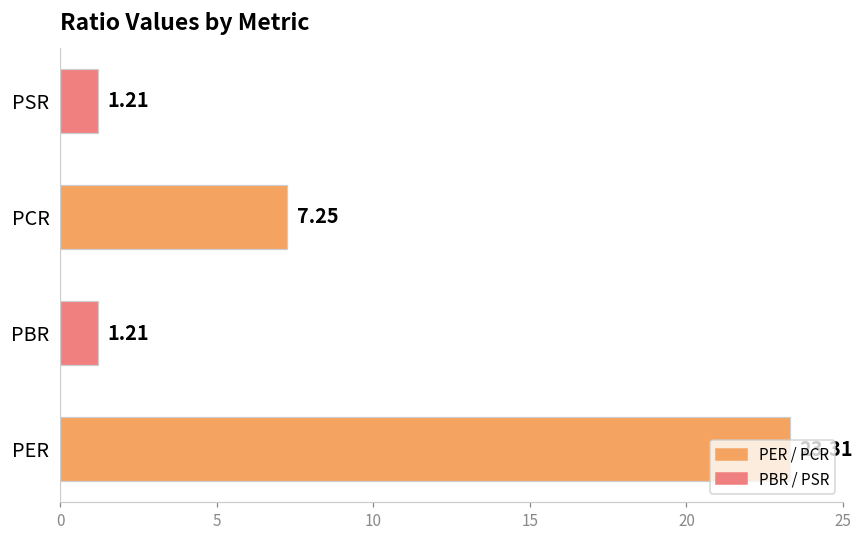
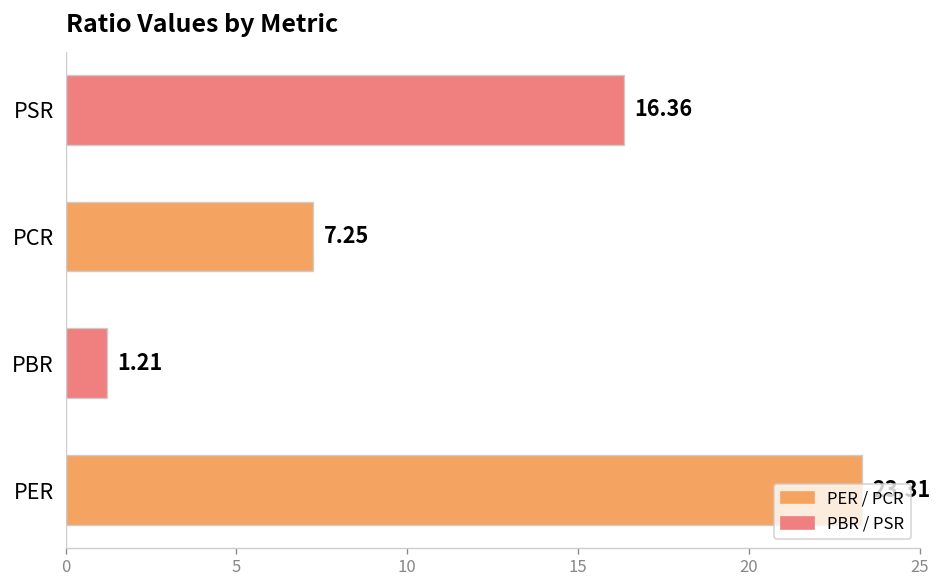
  {
-   "PSR": 1.21,
+   "PSR": 16.36,
    "PCR": 7.25,
    "PBR": 1.21
  }
